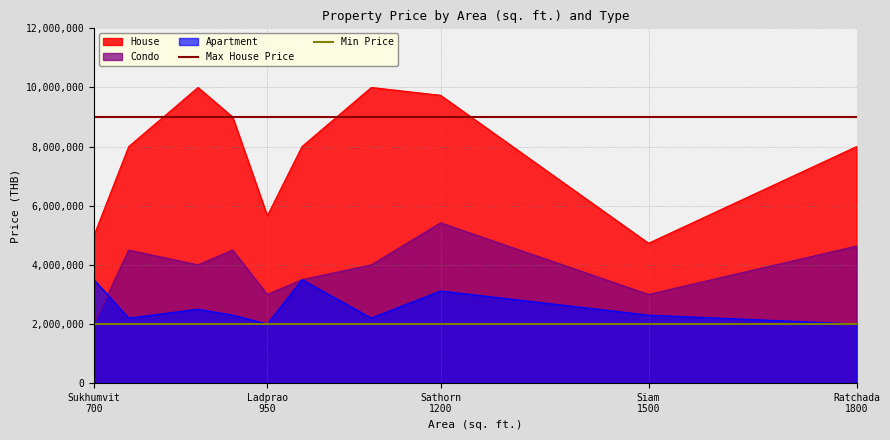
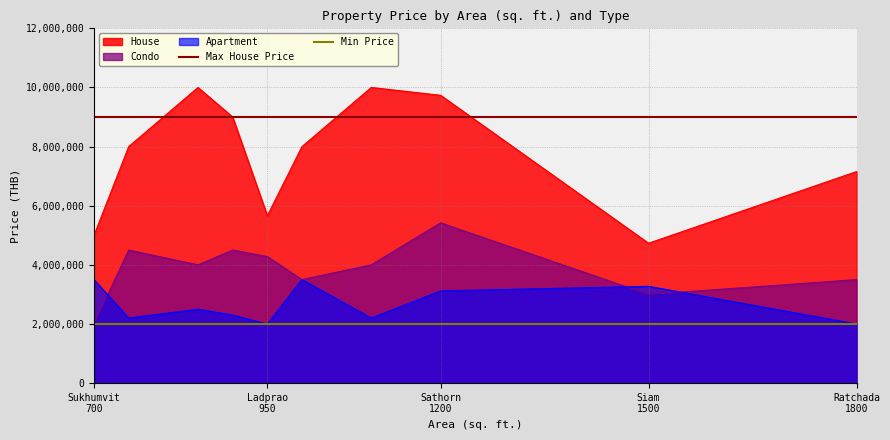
  {
    "House": {
      "Sukhumvit 700": "5,000,000",
      "Ladprao 950": "5,700,000",
      "Sathorn 1200": "9,700,000",
      "Siam 1500": "4,700,000",
-     "Ratchada 1800": "8,000,000"
+     "Ratchada 1800": "7,200,000"
    },
    "Condo": {
      "Sukhumvit 700": "2,000,000",
-     "Ladprao 950": "3,000,000",
+     "Ladprao 950": "4,300,000",
      "Sathorn 1200": "5,400,000",
      "Siam 1500": "3,000,000",
-     "Ratchada 1800": "4,600,000"
+     "Ratchada 1800": "3,500,000"
    },
    "Apartment": {
      "Sukhumvit 700": "3,500,000",
      "Ladprao 950": "2,000,000",
      "Sathorn 1200": "3,100,000",
-     "Siam 1500": "2,300,000",
+     "Siam 1500": "3,300,000",
      "Ratchada 1800": "2,000,000"
    }
  }
